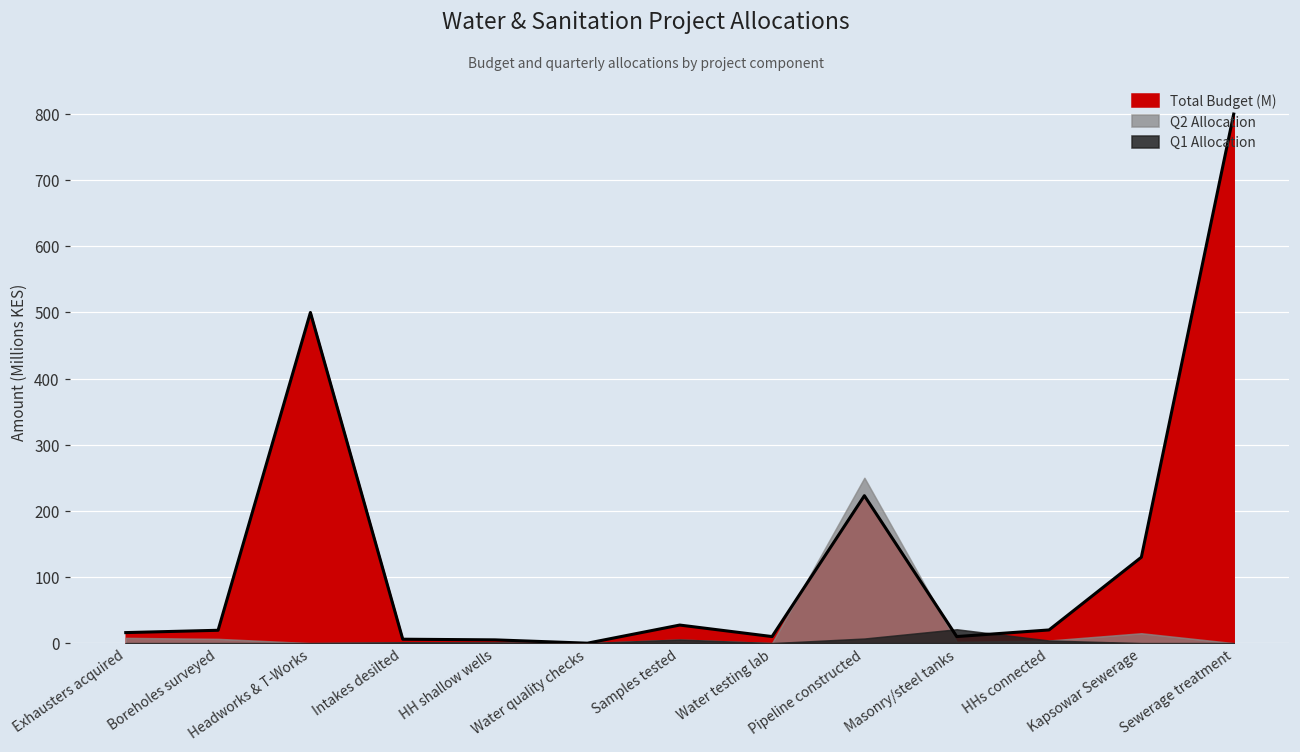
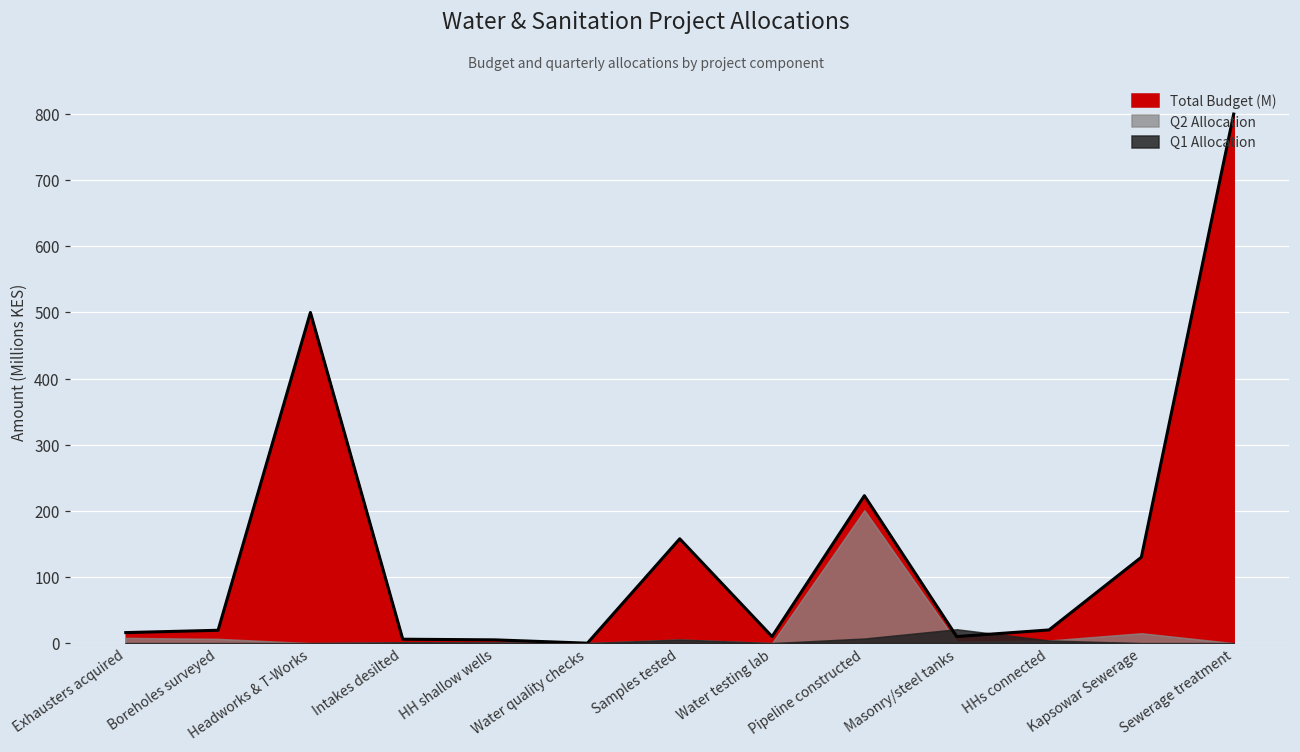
  {
    "Total Budget (M)": {
      "Exhausters acquired": 20,
      "Boreholes surveyed": 20,
      "Headworks & T-Works": 500,
      "Intakes desilted": 10,
-     "Samples tested": 30,
+     "Samples tested": 160,
      "Water testing lab": 10,
      "Pipeline constructed": 220,
      "Masonry/steel tanks": 10,
      "HHs connected": 20,
      "Kapsowar Sewerage": 130,
      "Sewerage treatment": 800
    },
    "Q2 Allocation": {
      "Exhausters acquired": 10,
      "Boreholes surveyed": 10,
-     "Pipeline constructed": 250,
+     "Pipeline constructed": 200,
      "Kapsowar Sewerage": 20
    },
    "Q1 Allocation": {
      "Exhausters acquired": 0,
      "Boreholes surveyed": 0,
      "Pipeline constructed": 10,
      "Masonry/steel tanks": 20,
      "Kapsowar Sewerage": 0
    }
  }
